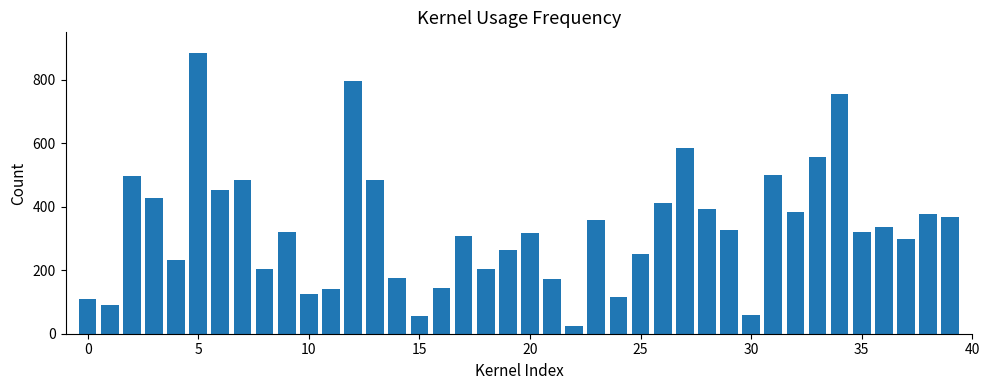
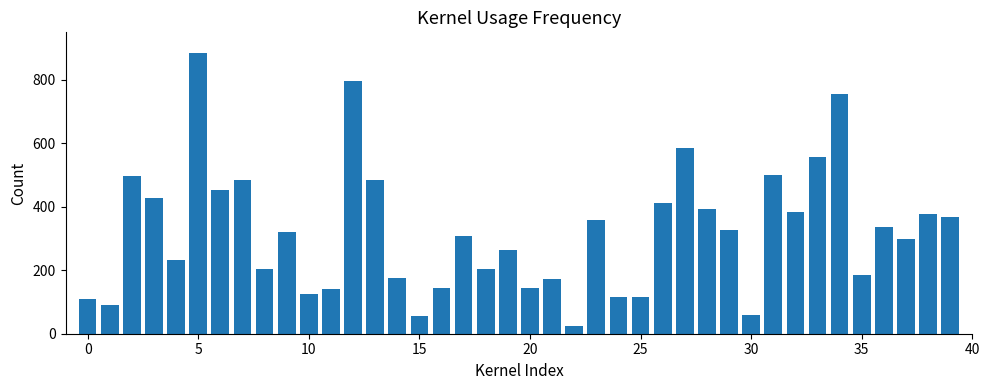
  {
    "0": 110,
    "5": 890,
    "10": 130,
    "15": 60,
-   "20": 320,
-   "25": 250,
+   "20": 140,
+   "25": 120,
    "30": 60,
-   "35": 320
+   "35": 190
  }
